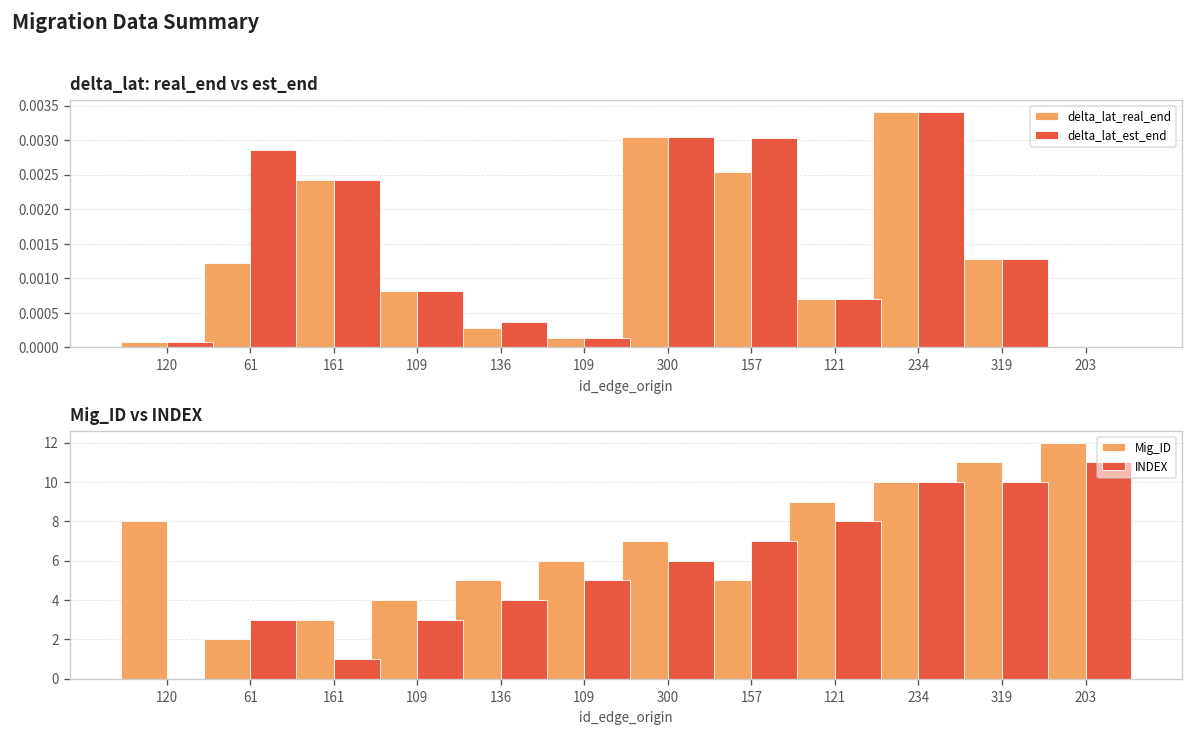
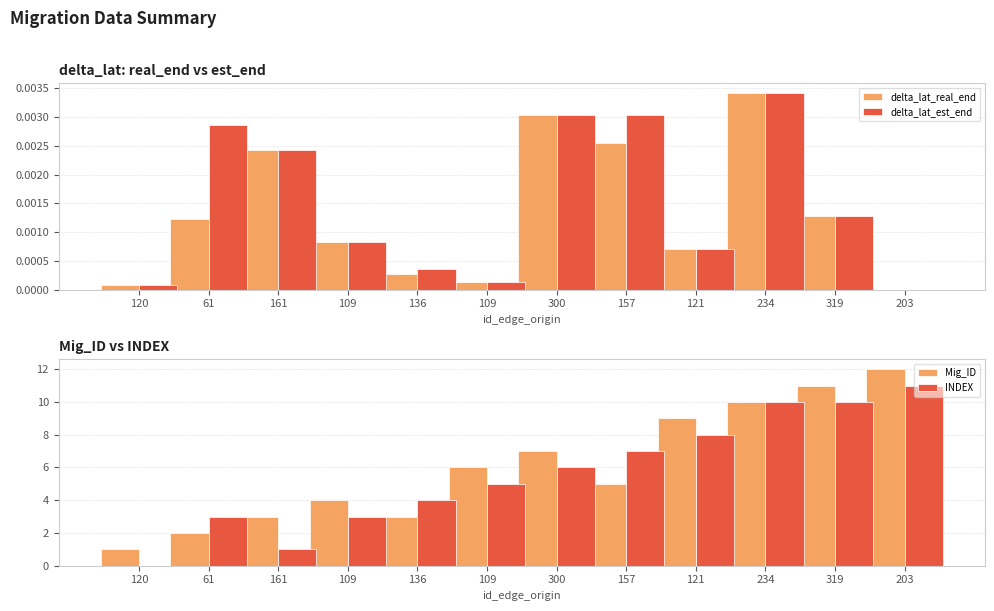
  {
    "delta_lat: real_end vs est_end": {
      "delta_lat_real_end": {
        "120": 0.0001,
        "61": 0.0012,
        "161": 0.0024,
        "136": 0.0003,
        "300": 0.0030,
        "157": 0.0025,
        "121": 0.0007,
        "234": 0.0034,
        "319": 0.0013,
        "203": 0.0000
      },
      "delta_lat_est_end": {
        "120": 0.0001,
        "61": 0.0029,
        "161": 0.0024,
        "136": 0.0004,
        "300": 0.0030,
        "157": 0.0030,
        "121": 0.0007,
        "234": 0.0034,
        "319": 0.0013,
        "203": 0.0000
      }
    },
    "Mig_ID vs INDEX": {
      "Mig_ID": {
-       "120": 8,
+       "120": 1,
        "61": 2,
        "161": 3,
-       "136": 5,
+       "136": 3,
        "300": 7,
        "157": 5,
        "121": 9,
        "234": 10,
        "319": 11,
        "203": 12
      },
      "INDEX": {
        "120": 0,
        "61": 3,
        "161": 1,
        "136": 4,
        "300": 6,
        "157": 7,
        "121": 8,
        "234": 10,
        "319": 10
      }
    }
  }
